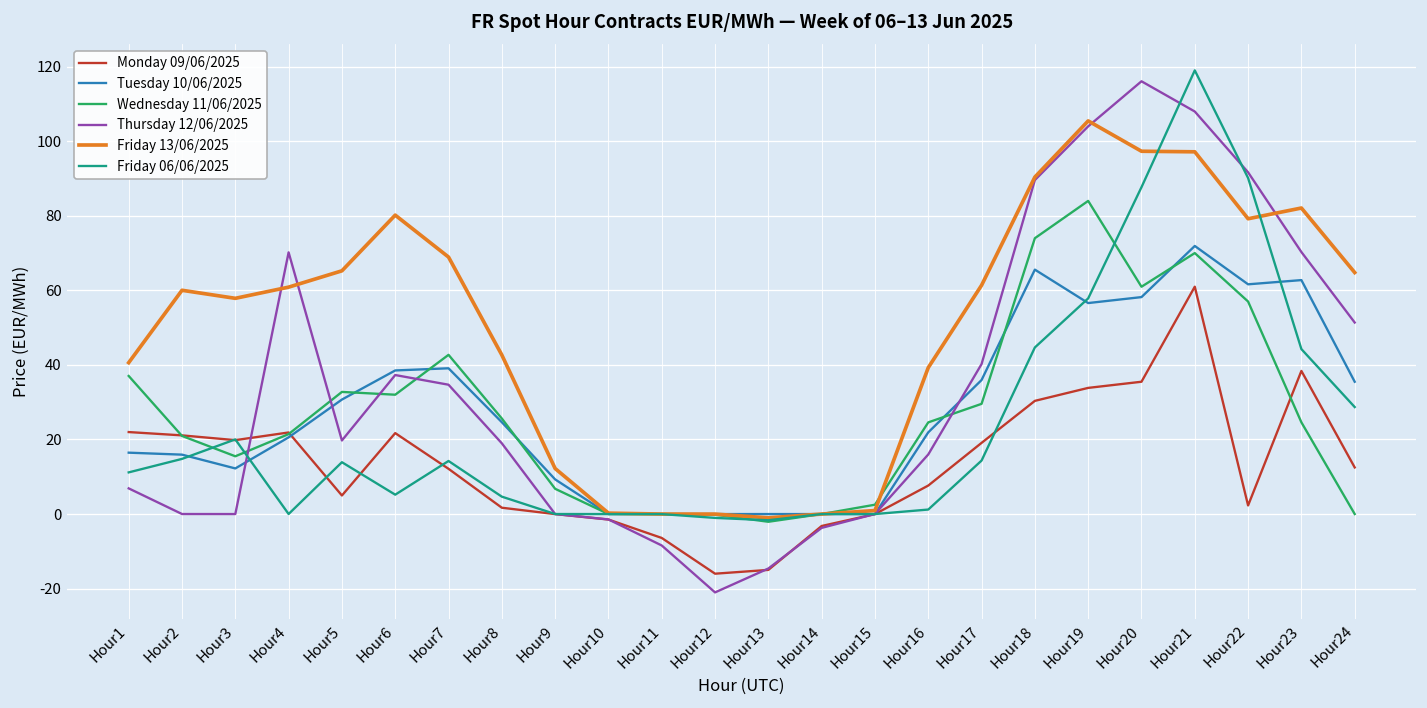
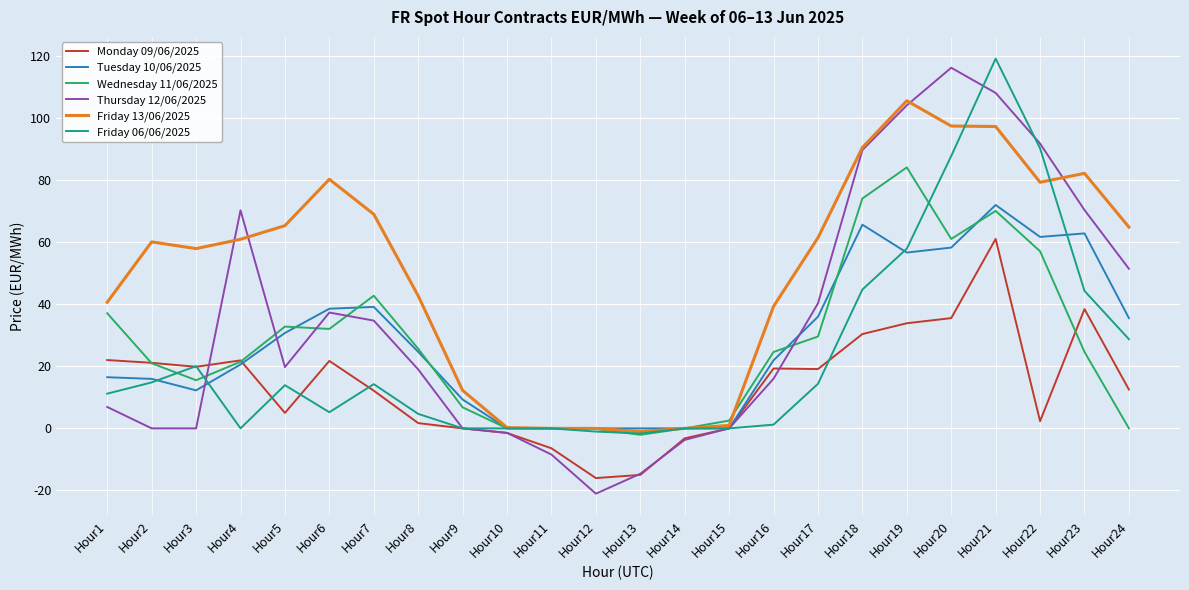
  {
    "Monday 09/06/2025": {
      "Hour1": 22,
      "Hour5": 5,
      "Hour6": 22,
      "Hour7": 12,
      "Hour8": 2,
      "Hour11": -6,
      "Hour12": -16,
-     "Hour16": 8,
+     "Hour16": 19,
      "Hour17": 19,
      "Hour18": 30,
      "Hour19": 34,
      "Hour20": 35,
      "Hour21": 61,
      "Hour22": 2,
      "Hour23": 38,
      "Hour24": 13
    },
    "Tuesday 10/06/2025": {
      "Hour1": 16,
      "Hour2": 16,
      "Hour3": 12,
      "Hour4": 21,
      "Hour5": 31,
      "Hour6": 39,
      "Hour7": 39,
      "Hour8": 25,
      "Hour9": 9,
      "Hour13": 0,
      "Hour16": 22,
      "Hour17": 36,
      "Hour18": 66,
      "Hour19": 57,
      "Hour20": 58,
      "Hour21": 72,
      "Hour22": 62,
      "Hour23": 63,
      "Hour24": 35
    },
    "Thursday 12/06/2025": {
      "Hour1": 7,
      "Hour2": 0,
      "Hour3": 0,
      "Hour4": 70,
      "Hour5": 20,
      "Hour6": 37,
      "Hour7": 35,
      "Hour8": 19,
      "Hour11": -8,
      "Hour12": -21,
      "Hour16": 16,
      "Hour17": 40,
      "Hour19": 104,
      "Hour20": 116,
      "Hour21": 108,
      "Hour22": 92,
      "Hour23": 70,
      "Hour24": 51
    },
    "Friday 13/06/2025": {
      "Hour1": 41,
      "Hour2": 60,
      "Hour3": 58,
      "Hour4": 61,
      "Hour5": 65,
      "Hour6": 80,
      "Hour7": 69,
      "Hour8": 43,
      "Hour9": 12,
      "Hour15": 1,
      "Hour16": 39,
      "Hour17": 61,
      "Hour19": 105,
      "Hour20": 97,
      "Hour21": 97,
      "Hour22": 79,
      "Hour23": 82,
      "Hour24": 65
    }
  }
